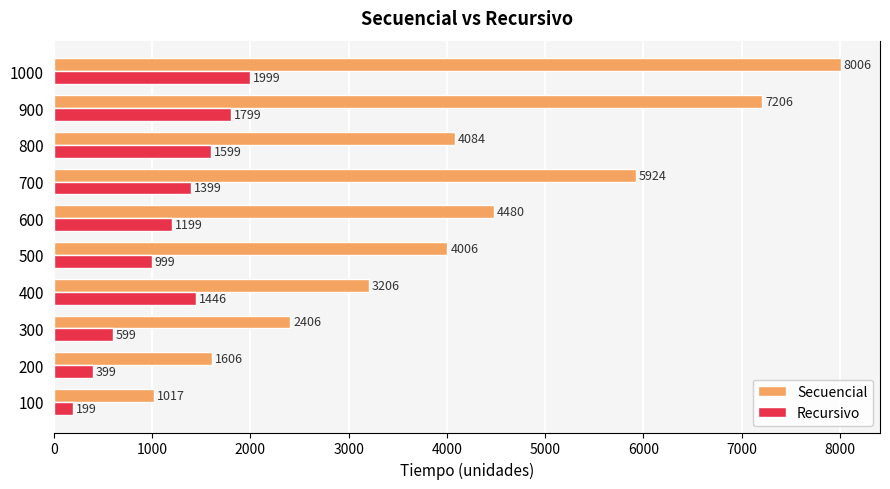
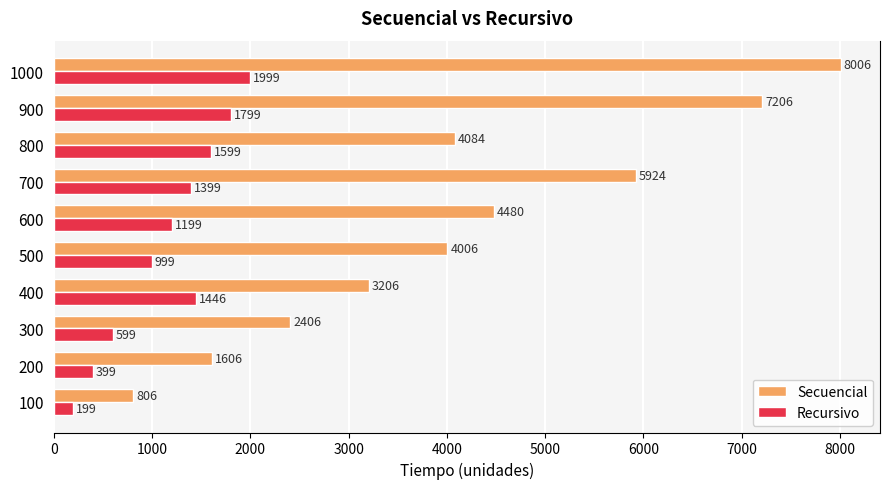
  {
    "Secuencial": {
      "1000": 8006,
      "900": 7206,
      "800": 4084,
      "700": 5924,
      "600": 4480,
      "500": 4006,
      "400": 3206,
      "300": 2406,
      "200": 1606,
-     "100": 1017
+     "100": 806
    },
    "Recursivo": {
      "1000": 1999,
      "900": 1799,
      "800": 1599,
      "700": 1399,
      "600": 1199,
      "500": 999,
      "400": 1446,
      "300": 599,
      "200": 399,
      "100": 199
    }
  }
